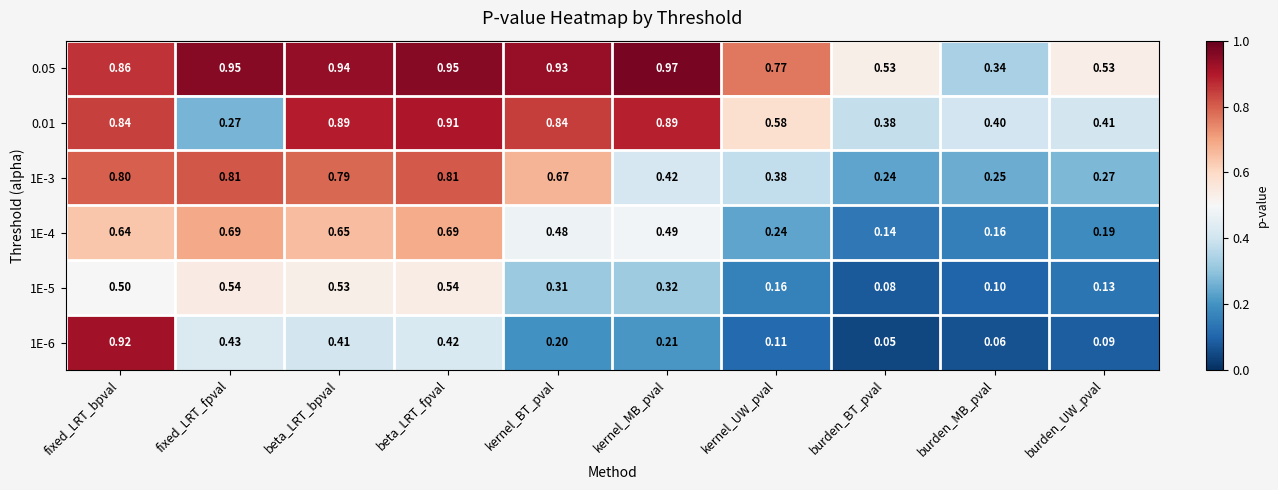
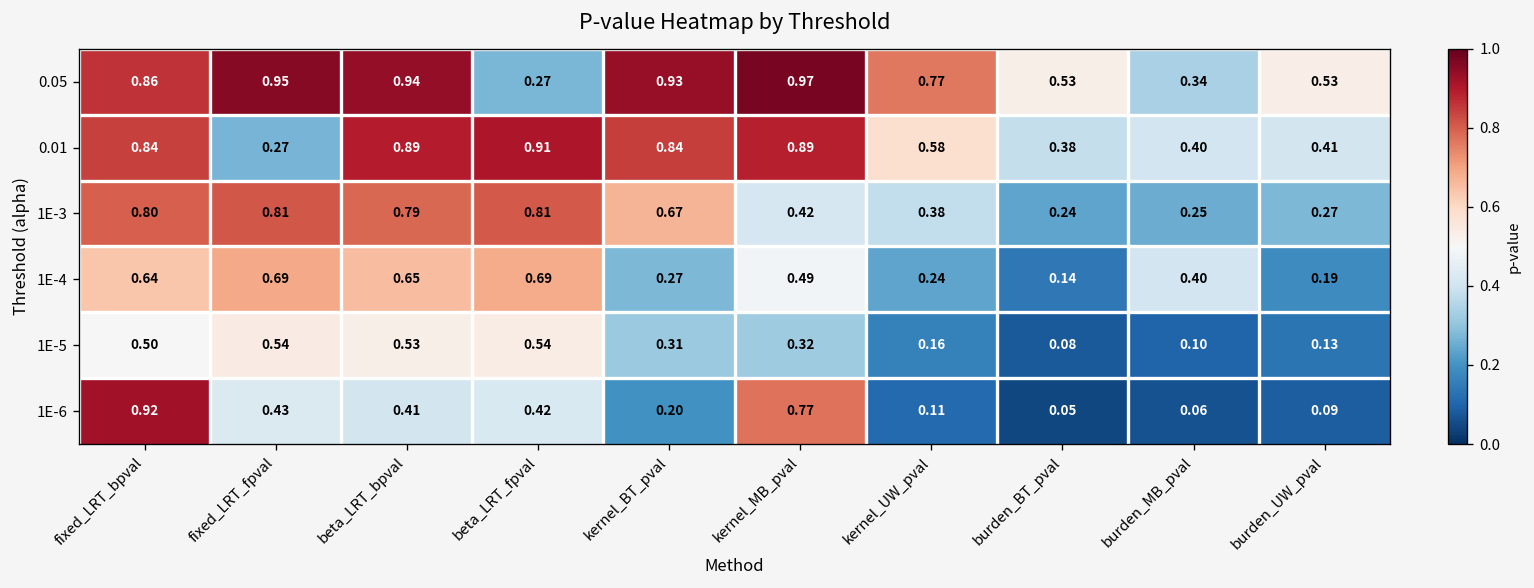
  {
    "0.05": {
      "fixed_LRT_bpval": 0.86,
      "fixed_LRT_fpval": 0.95,
      "beta_LRT_bpval": 0.94,
-     "beta_LRT_fpval": 0.95,
+     "beta_LRT_fpval": 0.27,
      "kernel_BT_pval": 0.93,
      "kernel_MB_pval": 0.97,
      "kernel_UW_pval": 0.77,
      "burden_BT_pval": 0.53,
      "burden_MB_pval": 0.34,
      "burden_UW_pval": 0.53
    },
    "0.01": {
      "fixed_LRT_bpval": 0.84,
      "fixed_LRT_fpval": 0.27,
      "beta_LRT_bpval": 0.89,
      "beta_LRT_fpval": 0.91,
      "kernel_BT_pval": 0.84,
      "kernel_MB_pval": 0.89,
      "kernel_UW_pval": 0.58,
      "burden_BT_pval": 0.38,
      "burden_MB_pval": 0.40,
      "burden_UW_pval": 0.41
    },
    "1E-3": {
      "fixed_LRT_bpval": 0.80,
      "fixed_LRT_fpval": 0.81,
      "beta_LRT_bpval": 0.79,
      "beta_LRT_fpval": 0.81,
      "kernel_BT_pval": 0.67,
      "kernel_MB_pval": 0.42,
      "kernel_UW_pval": 0.38,
      "burden_BT_pval": 0.24,
      "burden_MB_pval": 0.25,
      "burden_UW_pval": 0.27
    },
    "1E-4": {
      "fixed_LRT_bpval": 0.64,
      "fixed_LRT_fpval": 0.69,
      "beta_LRT_bpval": 0.65,
      "beta_LRT_fpval": 0.69,
-     "kernel_BT_pval": 0.48,
+     "kernel_BT_pval": 0.27,
      "kernel_MB_pval": 0.49,
      "kernel_UW_pval": 0.24,
      "burden_BT_pval": 0.14,
-     "burden_MB_pval": 0.16,
+     "burden_MB_pval": 0.40,
      "burden_UW_pval": 0.19
    },
    "1E-5": {
      "fixed_LRT_bpval": 0.50,
      "fixed_LRT_fpval": 0.54,
      "beta_LRT_bpval": 0.53,
      "beta_LRT_fpval": 0.54,
      "kernel_BT_pval": 0.31,
      "kernel_MB_pval": 0.32,
      "kernel_UW_pval": 0.16,
      "burden_BT_pval": 0.08,
      "burden_MB_pval": 0.10,
      "burden_UW_pval": 0.13
    },
    "1E-6": {
      "fixed_LRT_bpval": 0.92,
      "fixed_LRT_fpval": 0.43,
      "beta_LRT_bpval": 0.41,
      "beta_LRT_fpval": 0.42,
      "kernel_BT_pval": 0.20,
-     "kernel_MB_pval": 0.21,
+     "kernel_MB_pval": 0.77,
      "kernel_UW_pval": 0.11,
      "burden_BT_pval": 0.05,
      "burden_MB_pval": 0.06,
      "burden_UW_pval": 0.09
    }
  }
